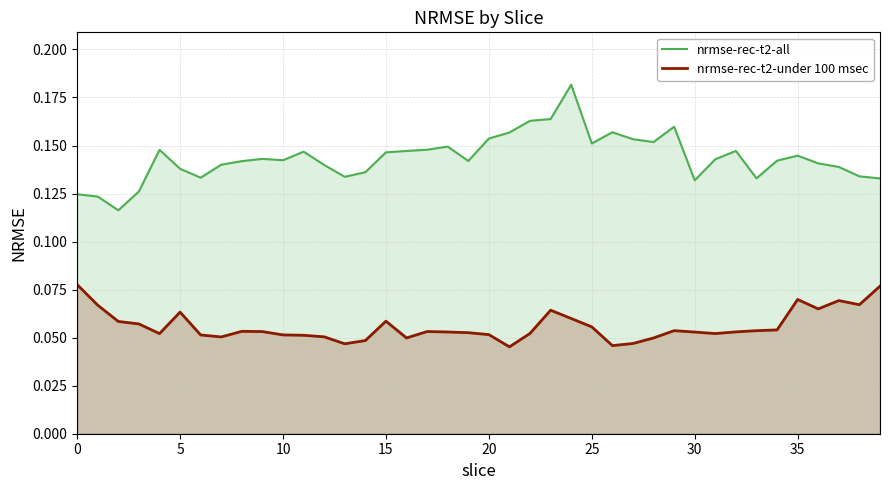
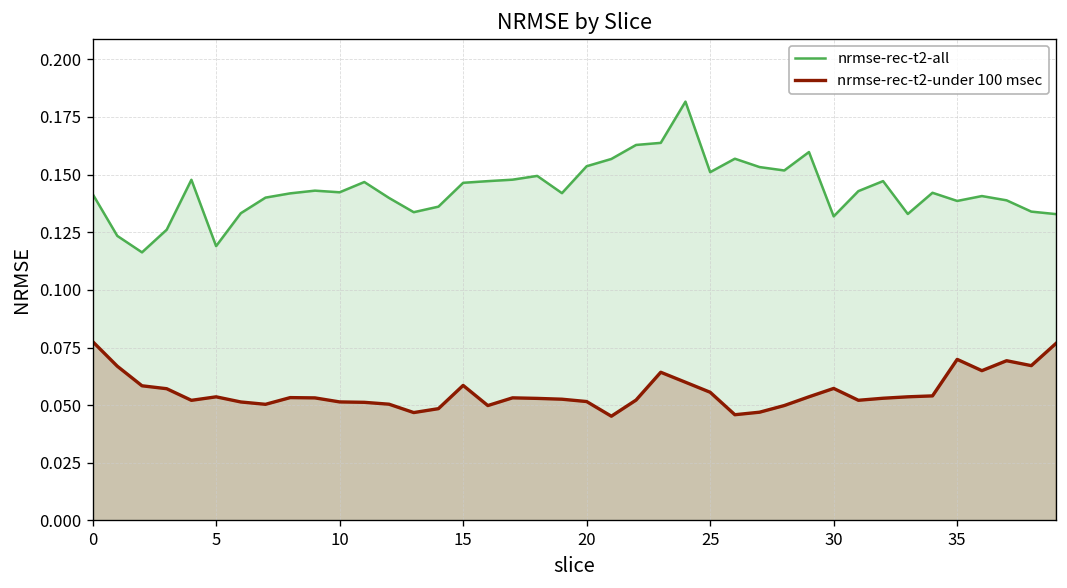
  {
    "nrmse-rec-t2-all": {
-     "0": 0.125,
-     "5": 0.138,
+     "0": 0.142,
+     "5": 0.119,
      "10": 0.142,
      "15": 0.146,
      "20": 0.154,
      "25": 0.151,
      "30": 0.132,
-     "35": 0.145
+     "35": 0.139
    },
    "nrmse-rec-t2-under 100 msec": {
      "0": 0.078,
-     "5": 0.063,
+     "5": 0.054,
      "10": 0.051,
      "15": 0.059,
      "20": 0.052,
      "25": 0.056,
-     "30": 0.053,
+     "30": 0.057,
      "35": 0.070
    }
  }
